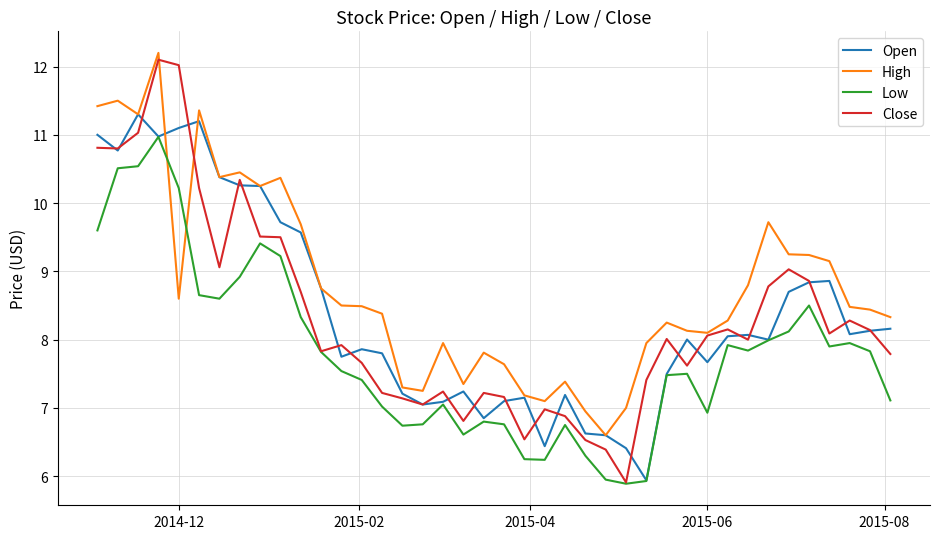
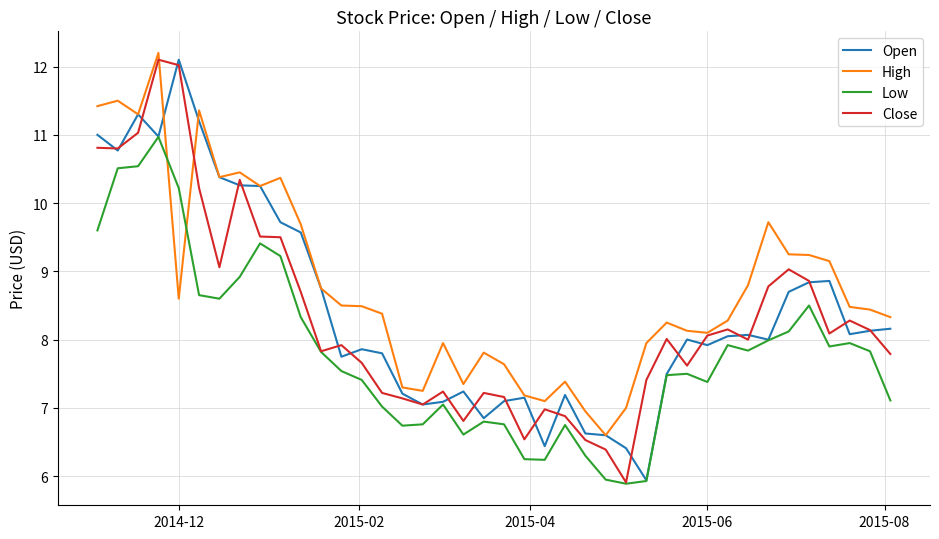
  {
    "Open": {
-     "2014-12": 11.1,
-     "2015-06": 7.7
+     "2014-12": 12.1,
+     "2015-06": 7.9
    },
    "High": {
      "2014-12": 8.6,
      "2015-06": 8.1
    },
    "Low": {
      "2014-12": 10.2,
-     "2015-06": 6.9
+     "2015-06": 7.4
    },
    "Close": {
      "2014-12": 12.0,
      "2015-06": 8.1
    }
  }
